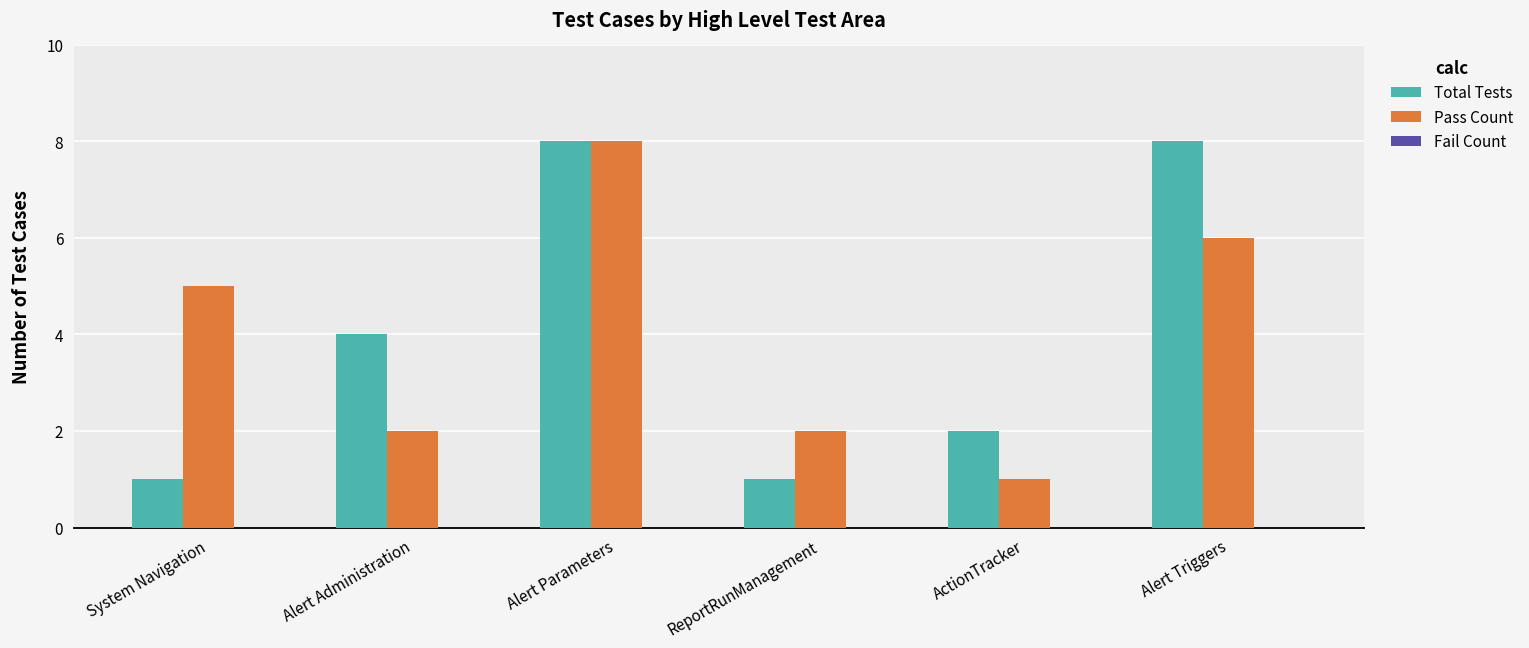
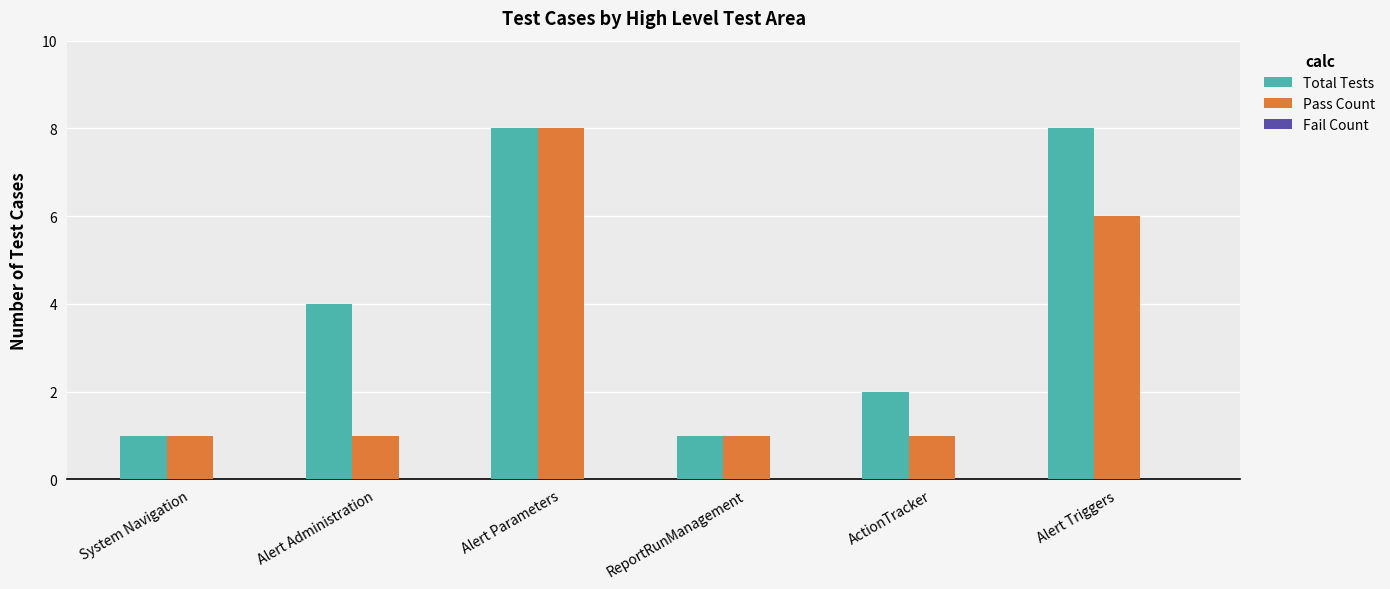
  {
    "Total Tests": {
      "System Navigation": 1,
      "Alert Administration": 4,
      "Alert Parameters": 8,
      "ReportRunManagement": 1,
      "ActionTracker": 2,
      "Alert Triggers": 8
    },
    "Pass Count": {
-     "System Navigation": 5,
-     "Alert Administration": 2,
+     "System Navigation": 1,
+     "Alert Administration": 1,
      "Alert Parameters": 8,
-     "ReportRunManagement": 2,
+     "ReportRunManagement": 1,
      "ActionTracker": 1,
      "Alert Triggers": 6
    },
    "Fail Count": {
      "System Navigation": 0,
      "Alert Administration": 0,
      "Alert Parameters": 0,
      "ReportRunManagement": 0,
      "ActionTracker": 0,
      "Alert Triggers": 0
    }
  }
